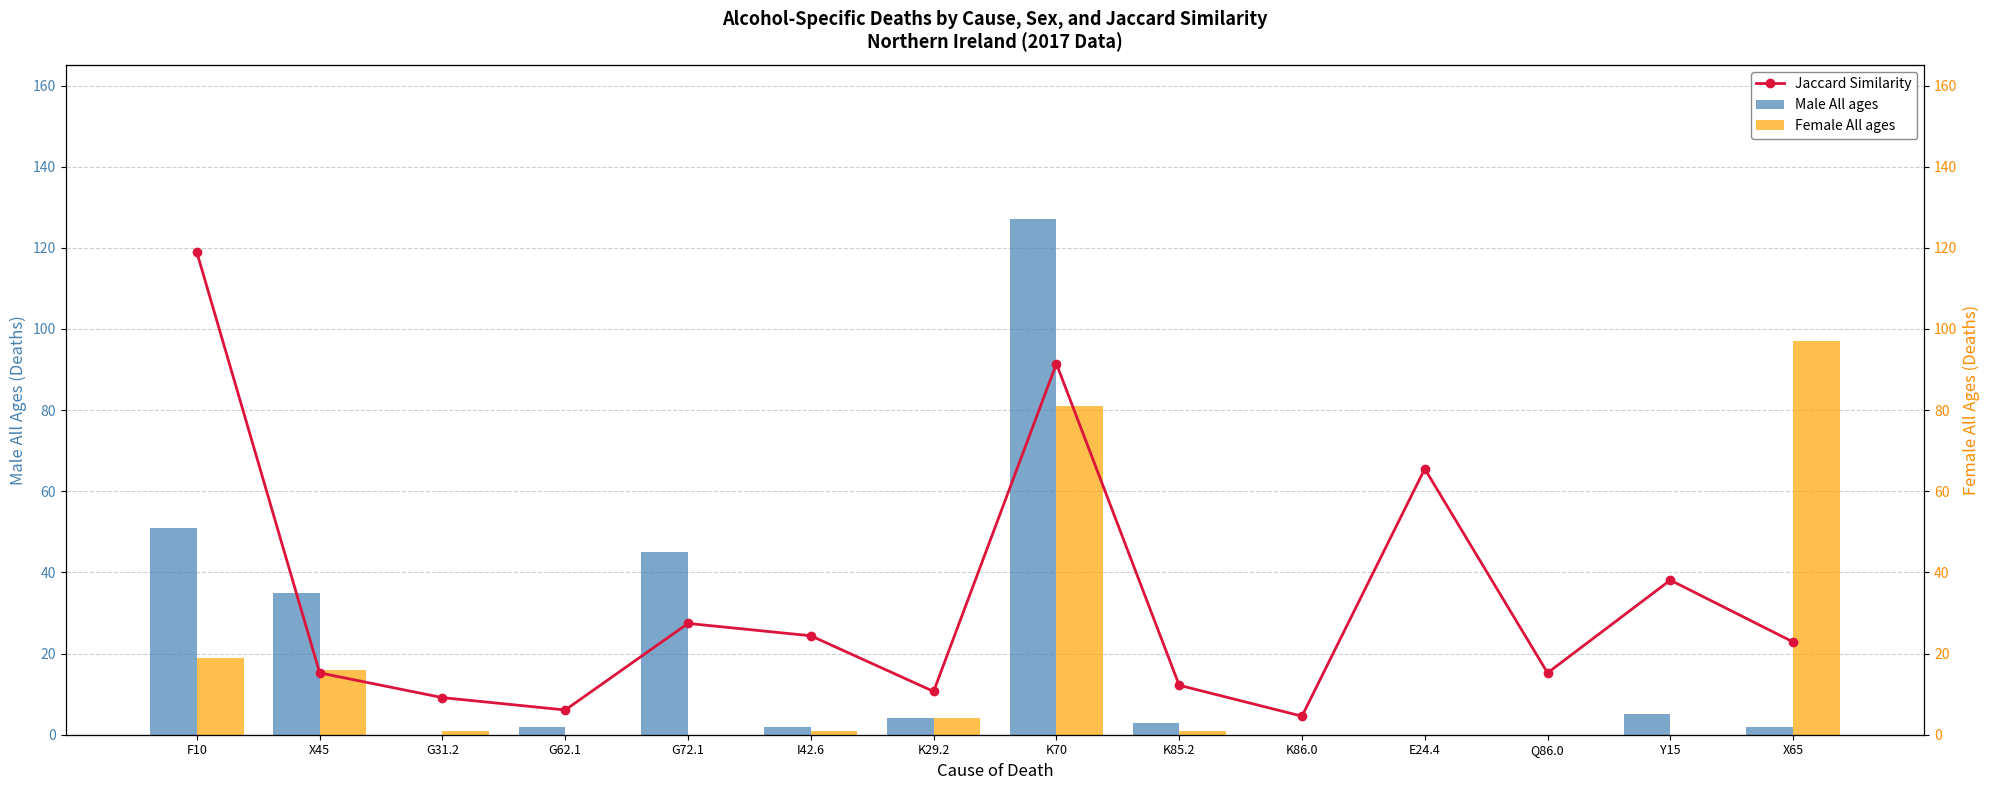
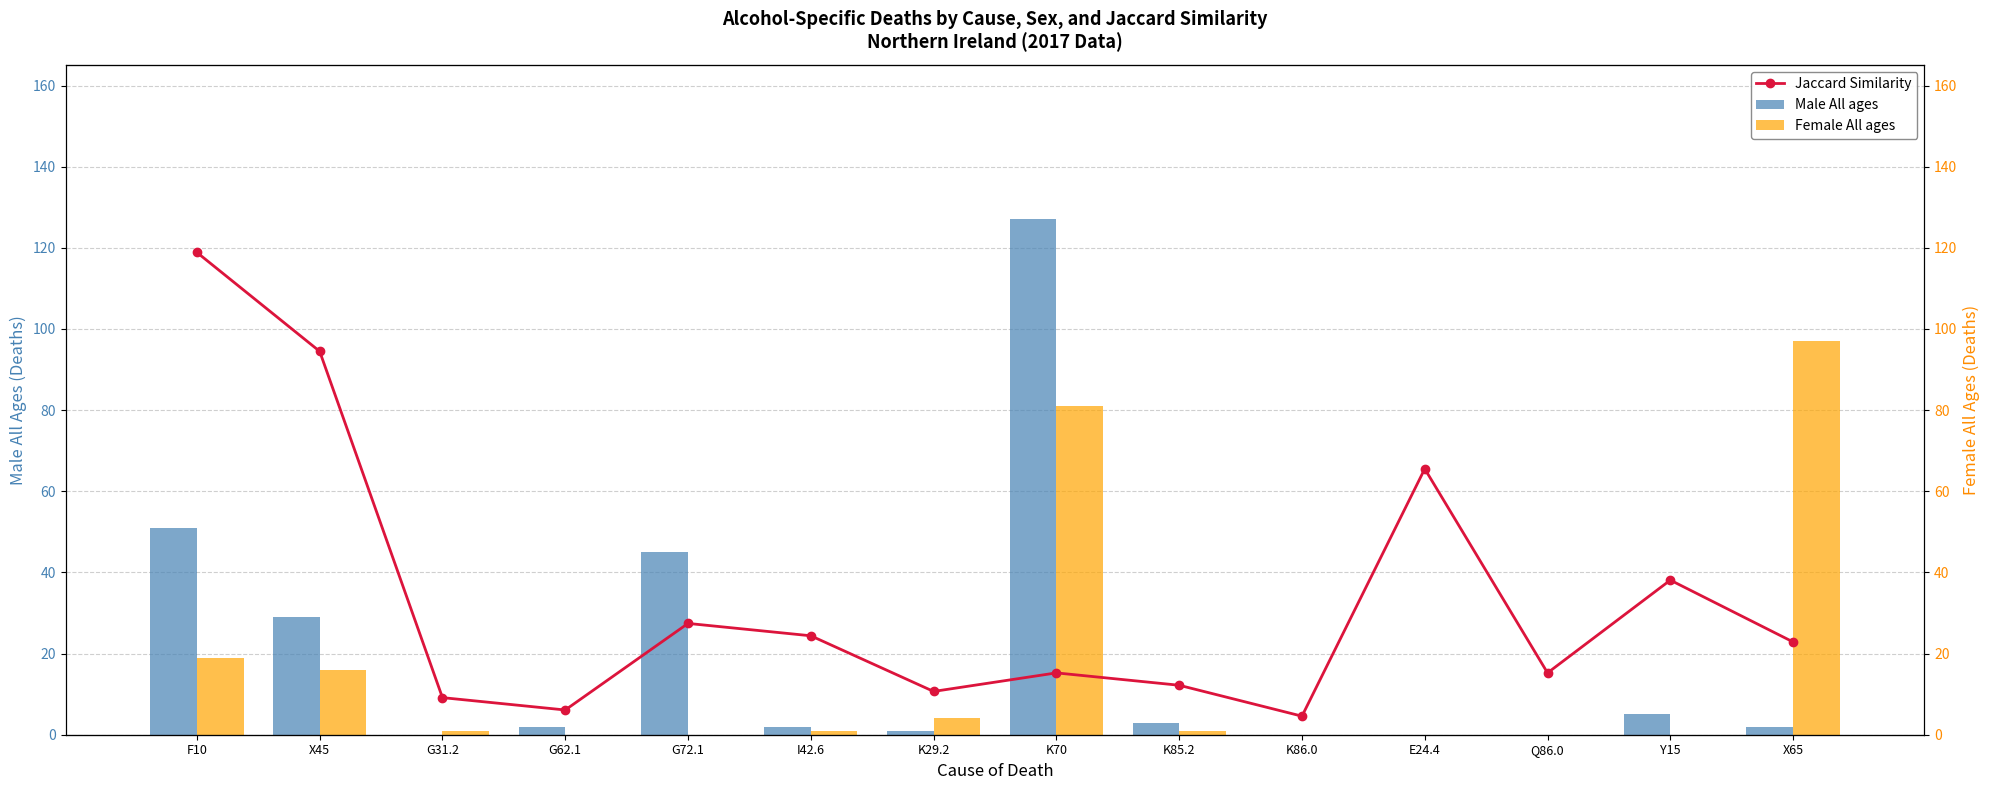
  {
    "Male All ages": {
      "F10": 51,
-     "X45": 35,
+     "X45": 29,
      "G31.2": 0,
      "G62.1": 2,
      "G72.1": 45,
      "I42.6": 2,
-     "K29.2": 4,
+     "K29.2": 1,
      "K70": 127,
      "K85.2": 3,
      "K86.0": 0,
      "E24.4": 0,
      "Q86.0": 0,
      "Y15": 5,
      "X65": 2
    },
    "Jaccard Similarity": {
      "F10": 119,
-     "X45": 15,
+     "X45": 94,
      "G31.2": 9,
      "G62.1": 6,
      "G72.1": 27,
      "I42.6": 24,
      "K29.2": 11,
-     "K70": 91,
+     "K70": 15,
      "K85.2": 12,
      "K86.0": 5,
      "E24.4": 66,
      "Q86.0": 15,
      "Y15": 38,
      "X65": 23
    },
    "Female All ages": {
      "F10": 19,
      "X45": 16,
      "G31.2": 1,
      "G62.1": 0,
      "G72.1": 0,
      "I42.6": 1,
      "K29.2": 4,
      "K70": 81,
      "K85.2": 1,
      "K86.0": 0,
      "E24.4": 0,
      "Q86.0": 0,
      "Y15": 0,
      "X65": 97
    }
  }
